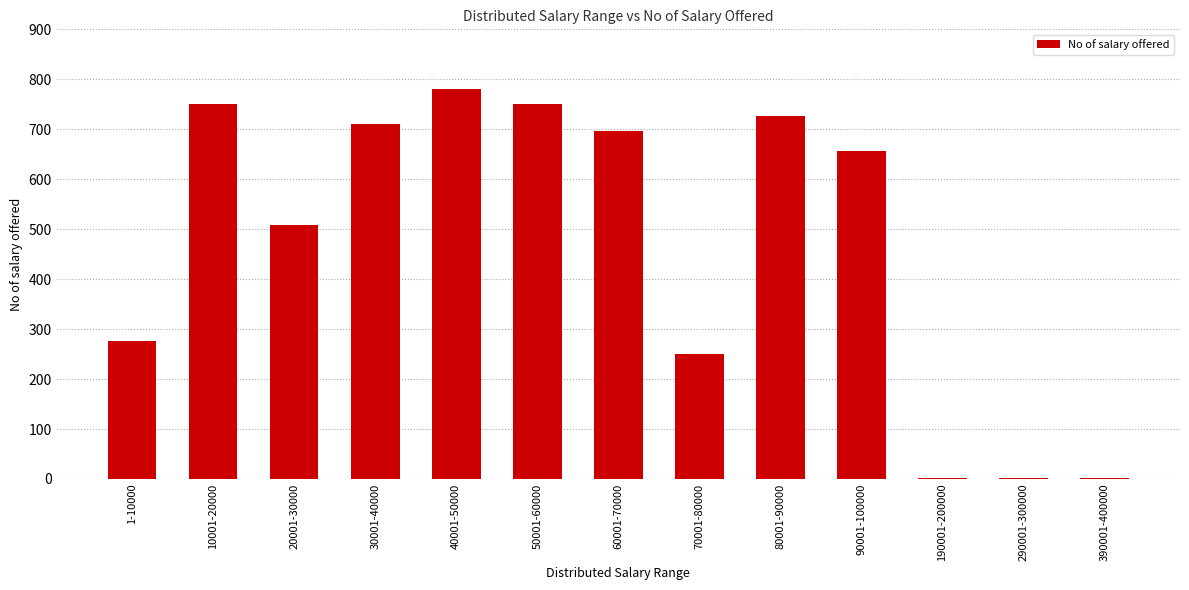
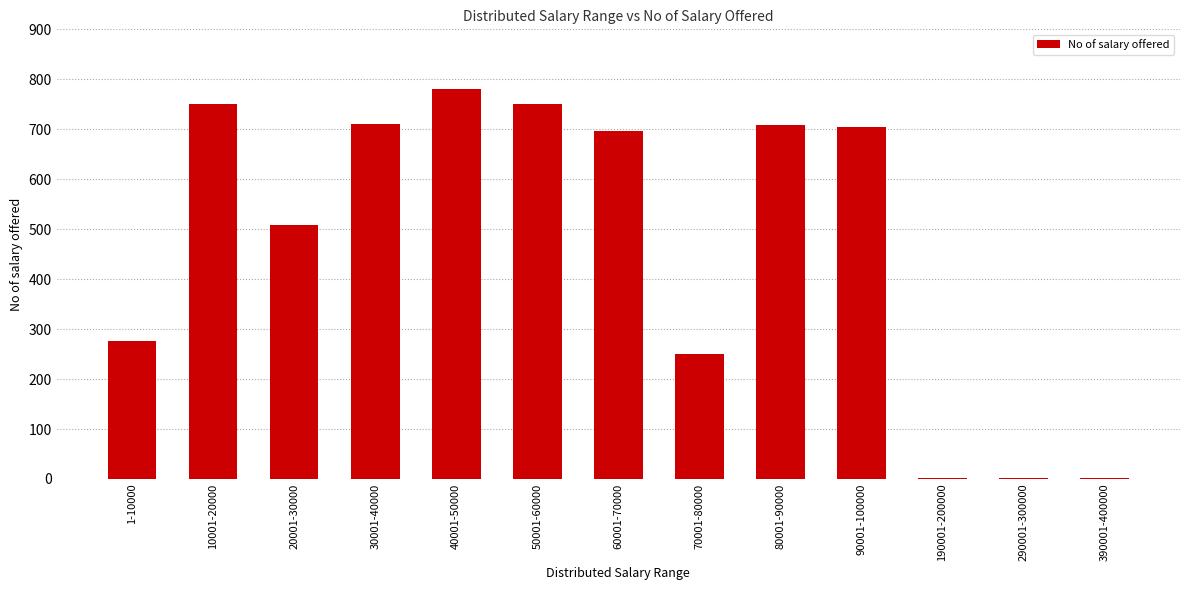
  {
    "1-10000": 280,
    "10001-20000": 750,
    "20001-30000": 510,
    "30001-40000": 710,
    "40001-50000": 780,
    "50001-60000": 750,
    "60001-70000": 700,
    "70001-80000": 250,
-   "80001-90000": 730,
-   "90001-100000": 660
+   "80001-90000": 710,
+   "90001-100000": 700
  }
